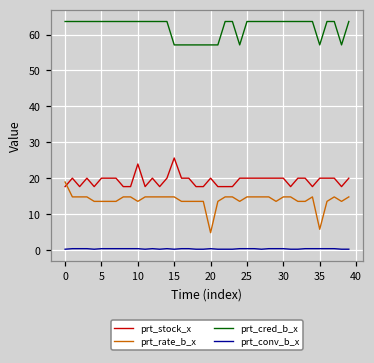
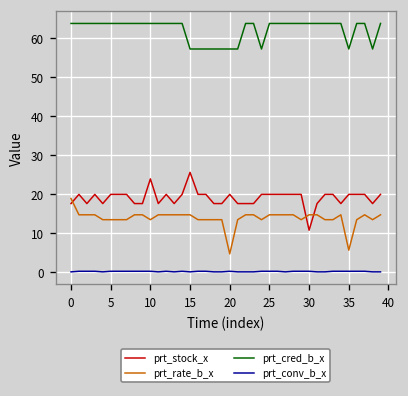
  {
    "prt_stock_x": {
      "0": 18,
      "5": 20,
      "10": 24,
      "15": 26,
      "20": 20,
      "25": 20,
-     "30": 20,
+     "30": 11,
      "35": 20
    },
    "prt_rate_b_x": {
      "0": 19,
      "5": 13,
      "10": 13,
      "15": 15,
      "20": 5,
      "25": 15,
      "30": 15,
      "35": 6
    },
    "prt_cred_b_x": {
      "0": 64,
      "5": 64,
      "10": 64,
      "15": 57,
      "20": 57,
      "25": 64,
      "30": 64,
      "35": 57
    },
    "prt_conv_b_x": {
      "0": 0,
      "5": 0,
      "10": 0,
      "15": 0,
      "20": 0,
      "25": 0,
      "30": 0,
      "35": 0
    }
  }
